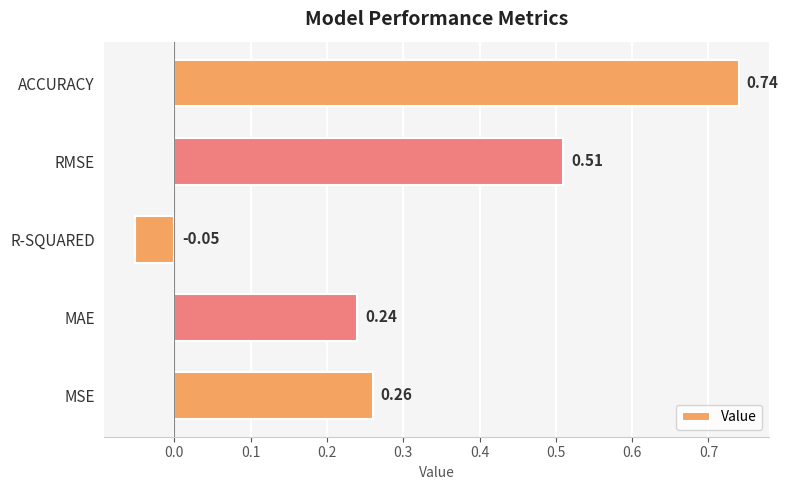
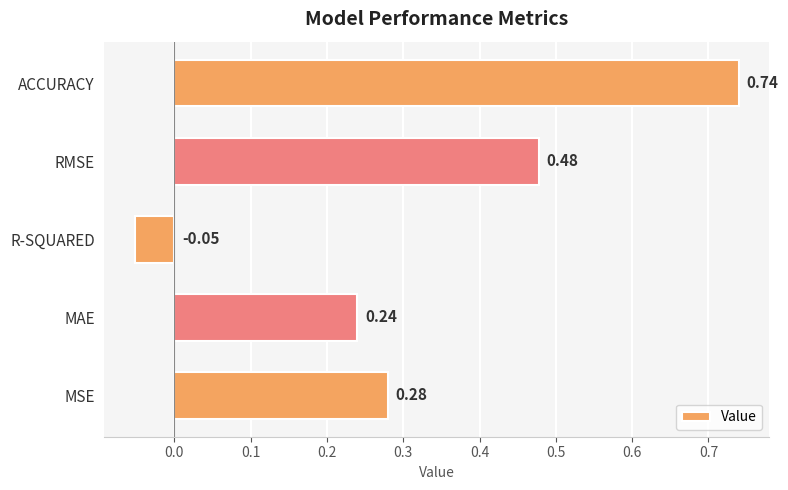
  {
    "ACCURACY": 0.74,
-   "RMSE": 0.51,
+   "RMSE": 0.48,
    "MAE": 0.24,
-   "MSE": 0.26
+   "MSE": 0.28
  }
